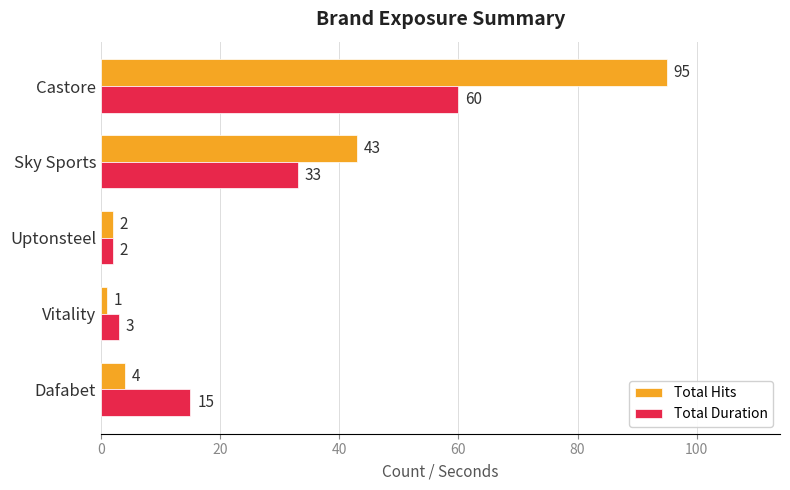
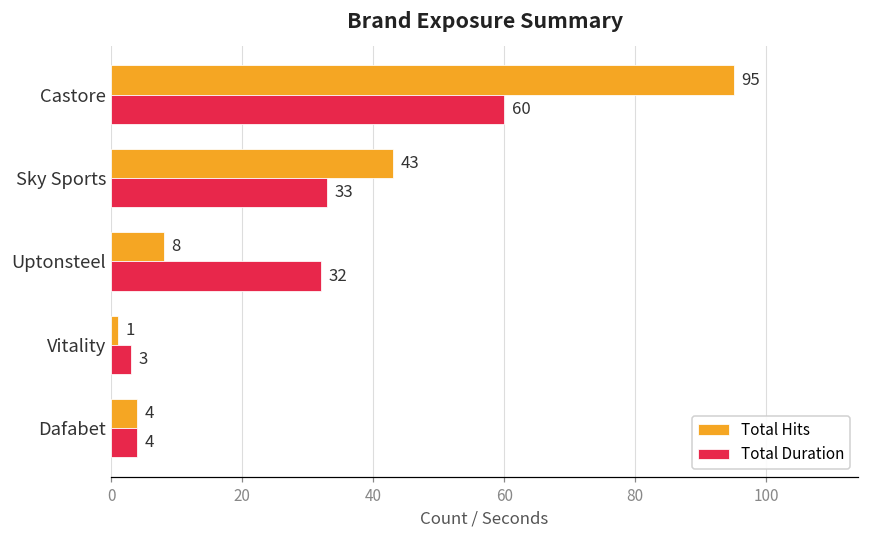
  {
    "Total Hits": {
      "Castore": 95,
      "Sky Sports": 43,
-     "Uptonsteel": 2,
+     "Uptonsteel": 8,
      "Vitality": 1,
      "Dafabet": 4
    },
    "Total Duration": {
      "Castore": 60,
      "Sky Sports": 33,
-     "Uptonsteel": 2,
+     "Uptonsteel": 32,
      "Vitality": 3,
-     "Dafabet": 15
+     "Dafabet": 4
    }
  }
